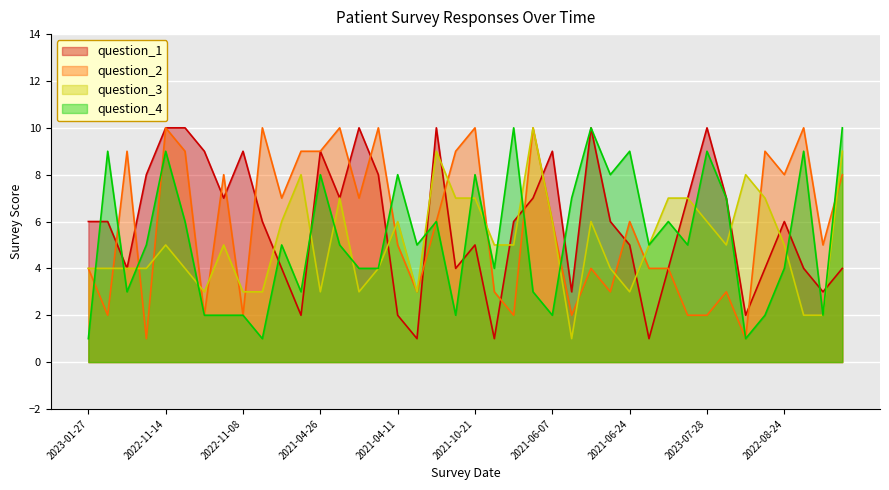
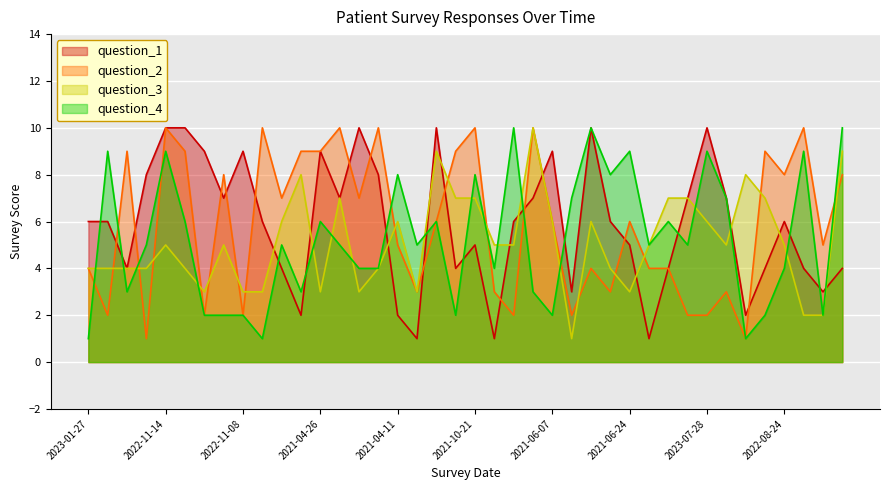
  {
    "question_1": {
      "2021-04-11": 2,
      "2021-10-21": 5,
      "2021-06-07": 9,
      "2021-06-24": 5,
      "2023-07-28": 10,
      "2022-08-24": 6
    },
    "question_2": {
      "2021-04-11": 5,
      "2021-10-21": 10,
      "2021-06-24": 6,
      "2023-07-28": 2,
      "2022-08-24": 8
    },
    "question_3": {
      "2022-11-14": 5,
      "2021-04-26": 3,
      "2021-04-11": 6,
      "2021-10-21": 7,
      "2021-06-24": 3,
      "2023-07-28": 6,
      "2022-08-24": 5
    },
    "question_4": {
      "2022-11-14": 9,
-     "2021-04-26": 8,
+     "2021-04-26": 6,
      "2021-04-11": 8,
      "2021-10-21": 8,
      "2021-06-07": 2,
      "2021-06-24": 9,
      "2023-07-28": 9,
      "2022-08-24": 4
    }
  }
